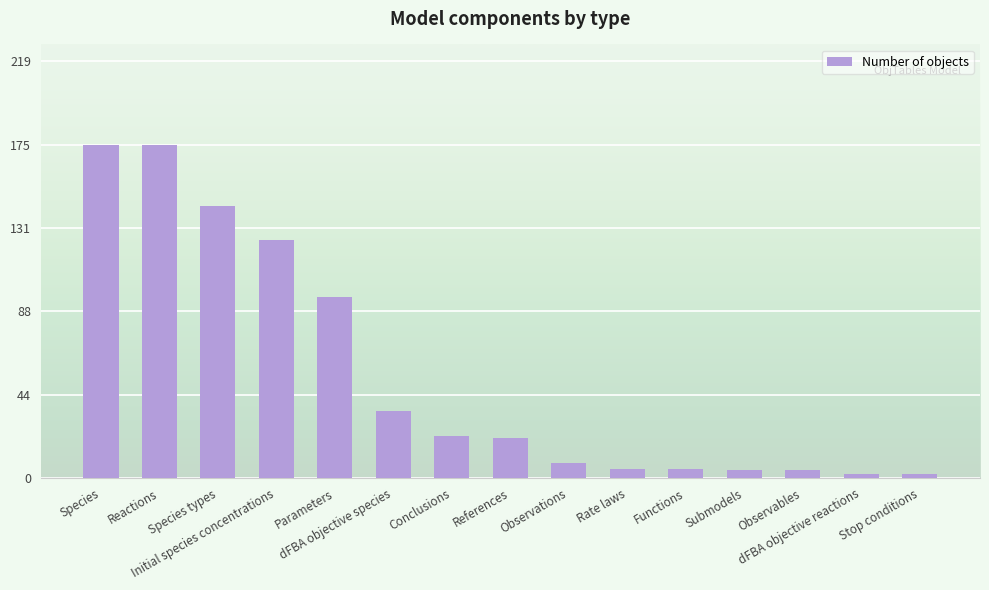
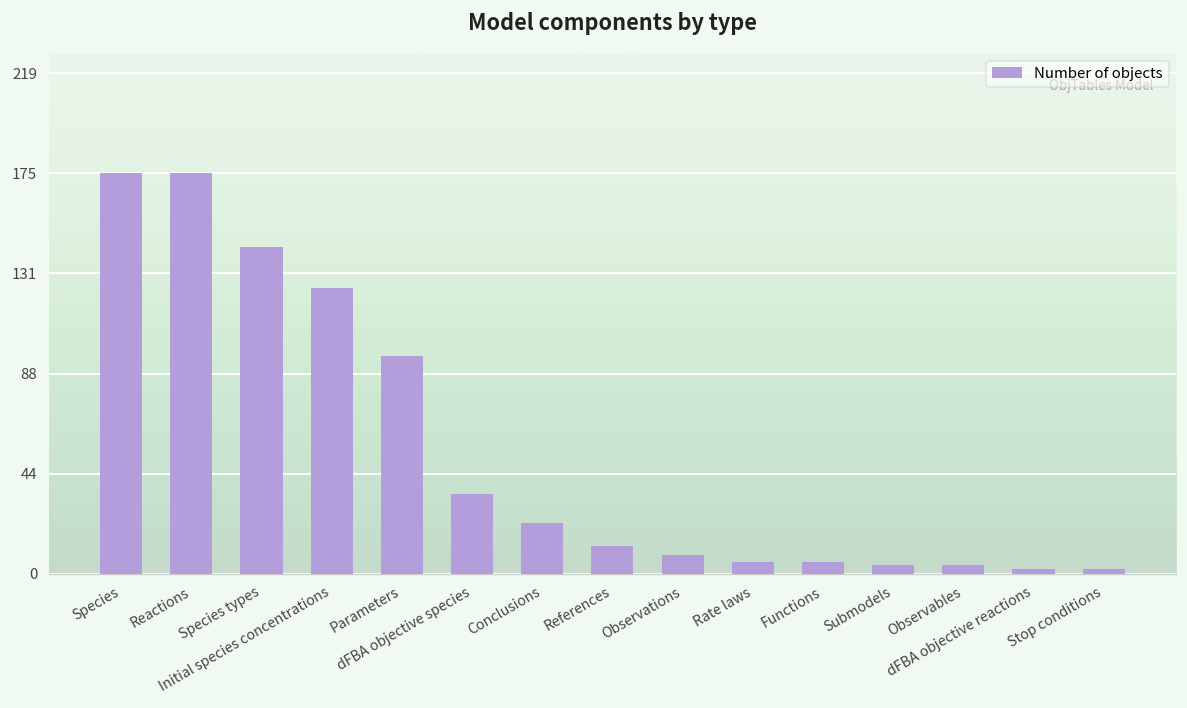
  {
    "Species": 175,
    "Reactions": 175,
    "Species types": 143,
    "Initial species concentrations": 125,
    "Parameters": 95,
    "dFBA objective species": 35,
    "Conclusions": 22,
-   "References": 21,
+   "References": 12,
    "Observations": 8,
    "Rate laws": 5,
    "Functions": 5,
    "Submodels": 4,
    "Observables": 4,
    "dFBA objective reactions": 2,
    "Stop conditions": 2
  }
